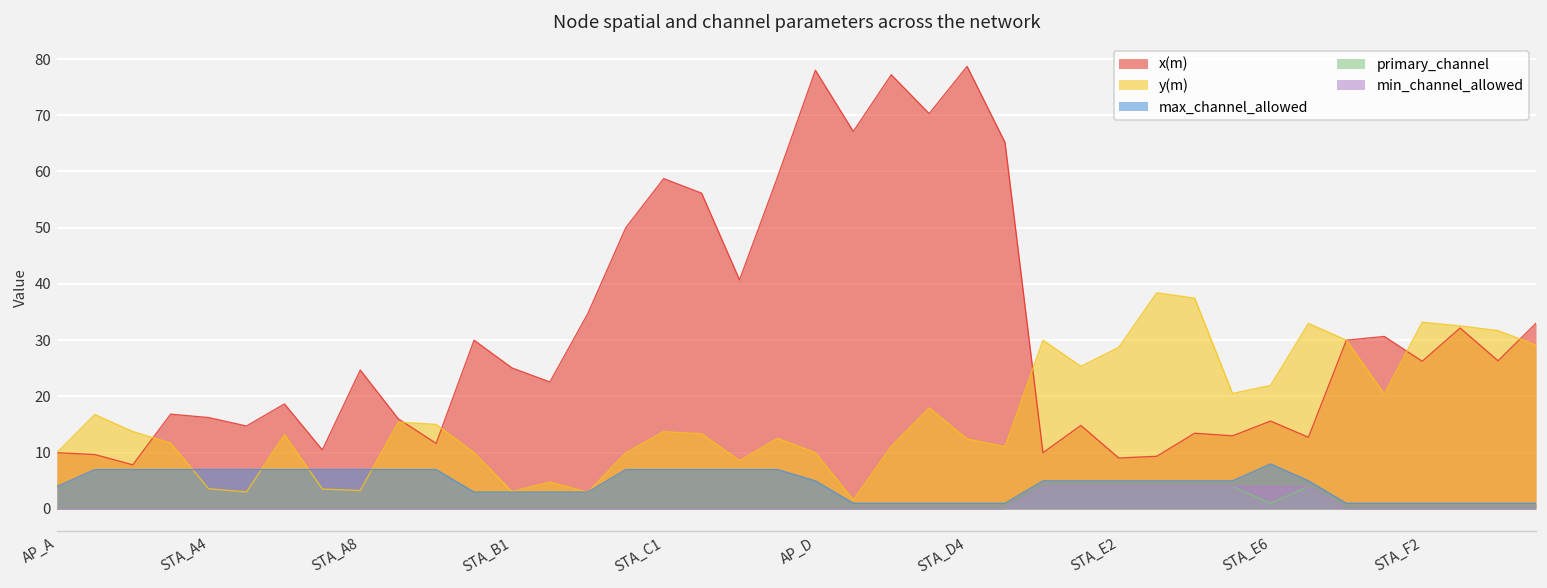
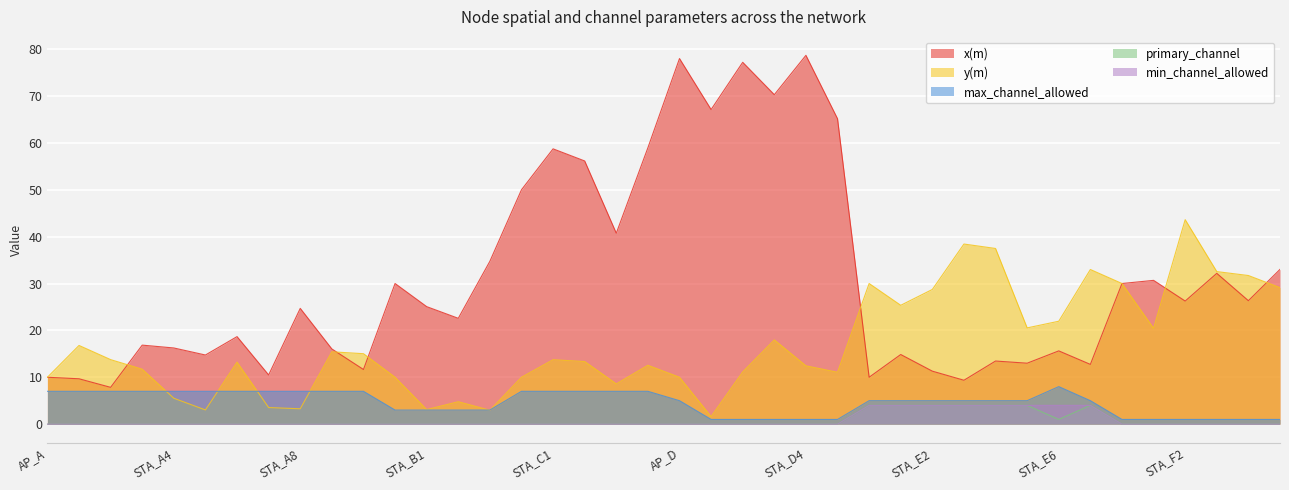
  {
    "x(m)": {
      "STA_A4": 16,
      "STA_A8": 25,
      "STA_B1": 25,
      "STA_C1": 59,
      "AP_D": 78,
      "STA_D4": 79,
-     "STA_E2": 9,
+     "STA_E2": 11,
      "STA_E6": 16,
      "STA_F2": 26
    },
    "y(m)": {
-     "STA_A4": 4,
+     "STA_A4": 6,
      "STA_A8": 3,
      "STA_C1": 14,
      "AP_D": 10,
      "STA_D4": 12,
      "STA_E2": 29,
      "STA_E6": 22,
-     "STA_F2": 33
+     "STA_F2": 44
    },
    "max_channel_allowed": {
-     "AP_A": 4,
+     "AP_A": 7,
      "STA_A4": 7,
      "STA_A8": 7,
      "STA_C1": 7,
      "AP_D": 5,
      "STA_D4": 1,
      "STA_E2": 5,
      "STA_E6": 8,
      "STA_F2": 1
    },
    "primary_channel": {
      "STA_E6": 1
    },
    "min_channel_allowed": {
      "STA_E6": 4
    }
  }
